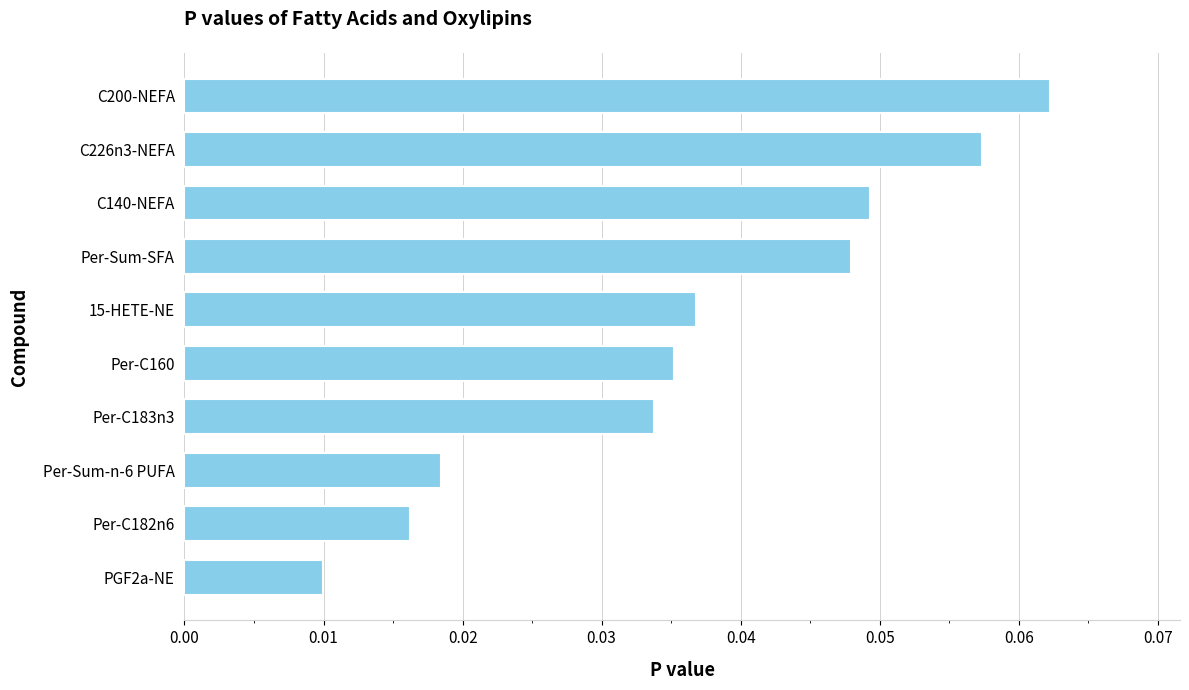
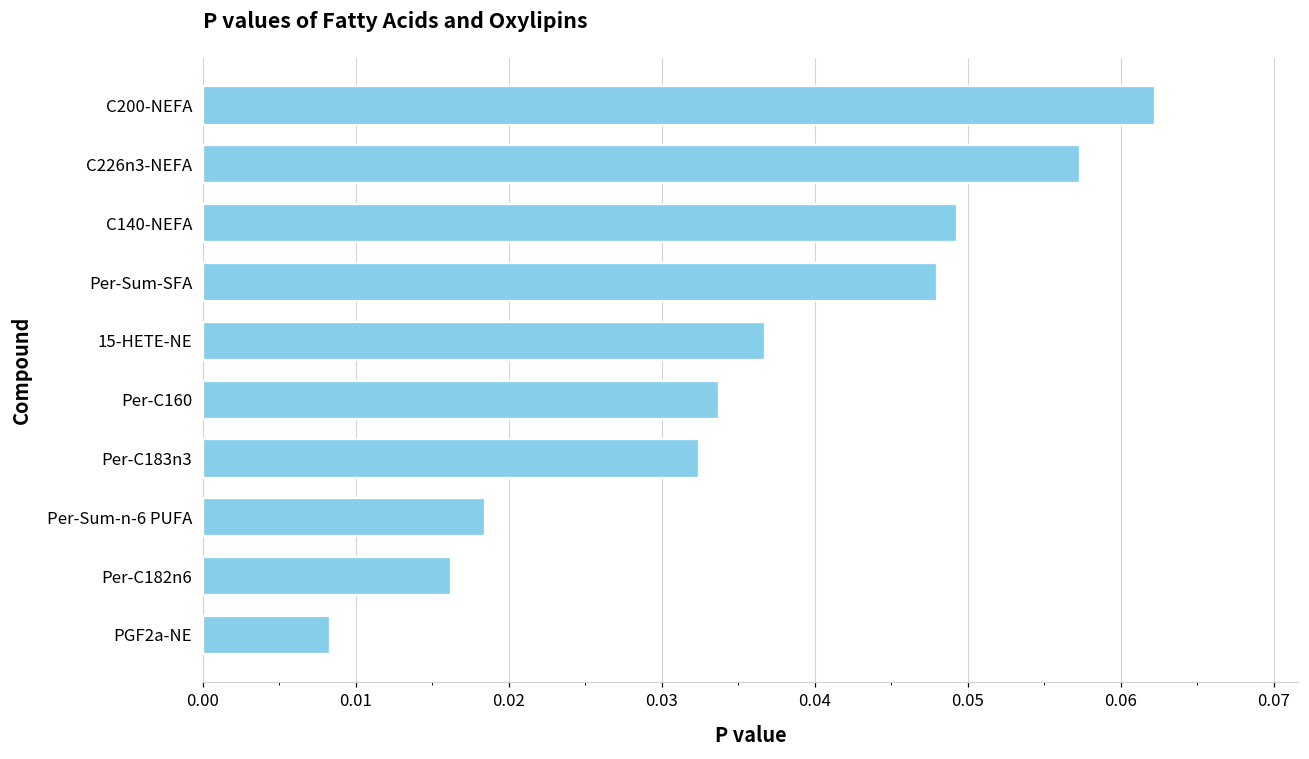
  {
    "C200-NEFA": 0.0623,
    "C226n3-NEFA": 0.0573,
    "C140-NEFA": 0.0493,
    "Per-Sum-SFA": 0.0480,
    "15-HETE-NE": 0.0368,
-   "Per-C160": 0.0352,
-   "Per-C183n3": 0.0338,
+   "Per-C160": 0.0337,
+   "Per-C183n3": 0.0325,
    "Per-Sum-n-6 PUFA": 0.0185,
    "Per-C182n6": 0.0162,
-   "PGF2a-NE": 0.0099
+   "PGF2a-NE": 0.0083
  }
